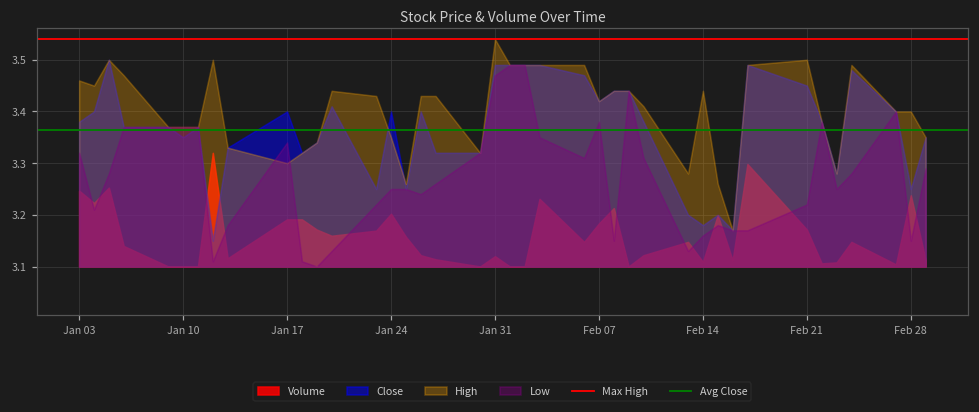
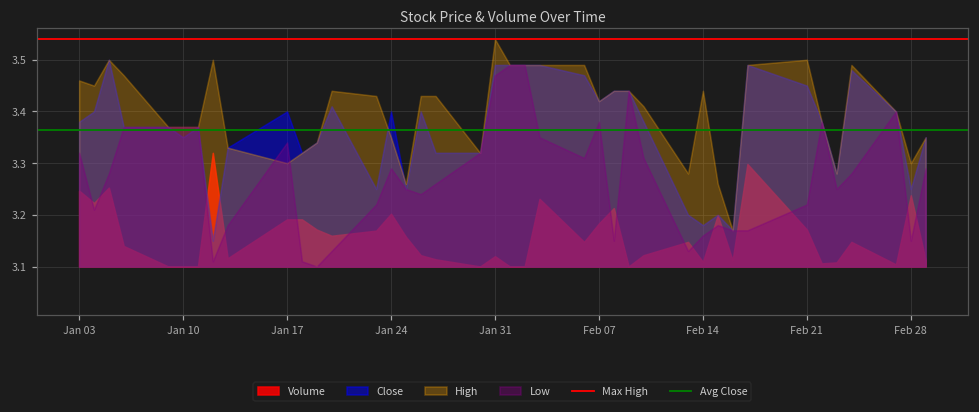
  {
    "Volume": {
      "Jan 03": 3.25,
      "Jan 10": 0.00,
      "Jan 17": 3.19,
      "Jan 24": 3.20,
      "Jan 31": 3.12,
      "Feb 07": 3.18,
      "Feb 14": 3.11,
      "Feb 21": 3.17,
      "Feb 28": 3.24
    },
    "Close": {
      "Jan 03": 3.38,
      "Jan 17": 3.40,
      "Jan 24": 3.40,
      "Jan 31": 3.49,
      "Feb 14": 3.18,
      "Feb 21": 3.45,
      "Feb 28": 3.25
    },
    "High": {
      "Jan 03": 3.46,
      "Jan 17": 3.3,
      "Jan 24": 3.35,
      "Jan 31": 3.54,
      "Feb 14": 3.44,
      "Feb 21": 3.5,
-     "Feb 28": 3.4
+     "Feb 28": 3.3
    },
    "Low": {
      "Jan 03": 3.32,
      "Jan 17": 3.34,
-     "Jan 24": 3.25,
+     "Jan 24": 3.29,
      "Jan 31": 3.47,
      "Feb 07": 3.38,
      "Feb 14": 3.16,
      "Feb 21": 3.22,
      "Feb 28": 3.15
    }
  }
